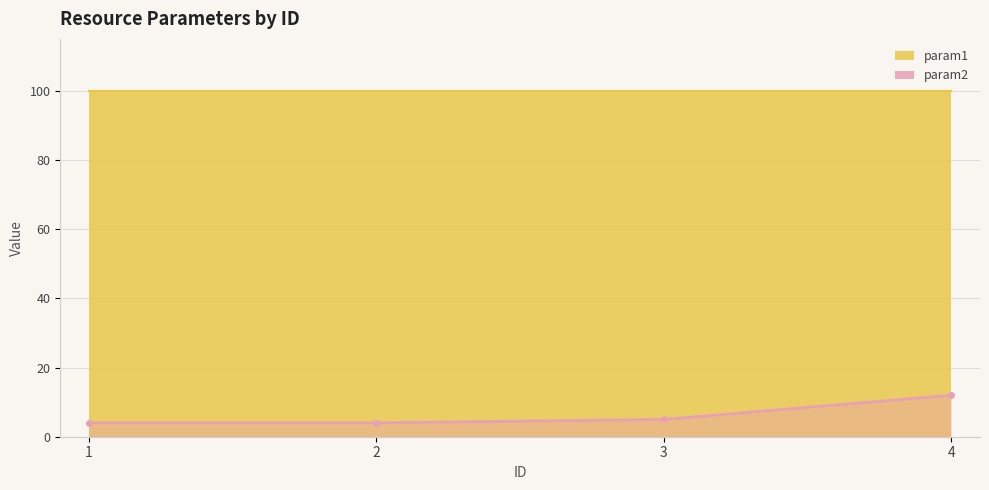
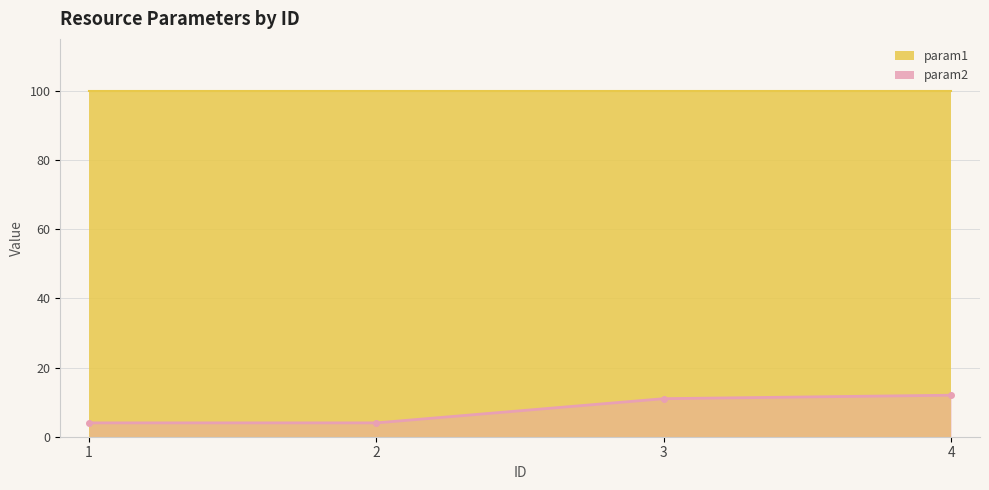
  {
    "param1": {
      "1": 100,
      "2": 100,
      "3": 100,
      "4": 100
    },
    "param2": {
      "1": 4,
      "2": 4,
-     "3": 5,
+     "3": 11,
      "4": 12
    }
  }
